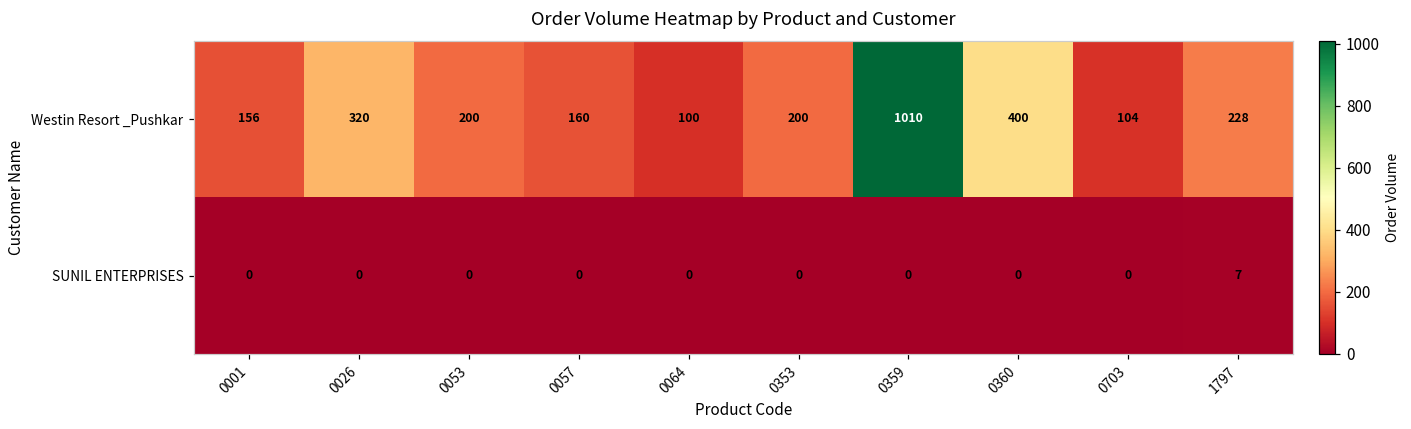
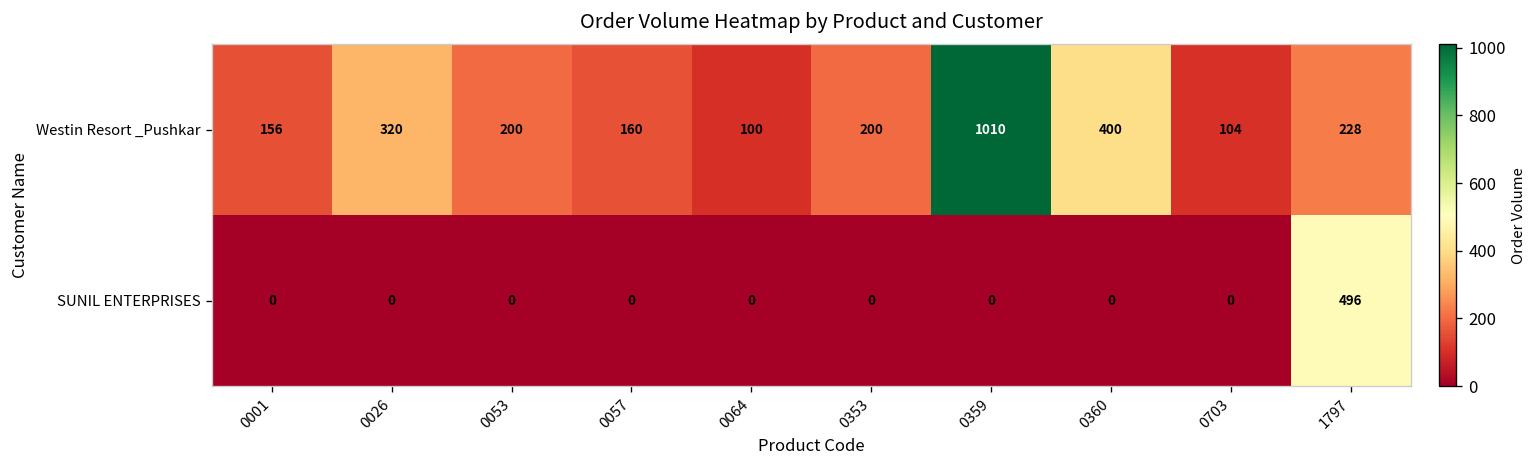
  {
    "Westin Resort _Pushkar": {
      "0001": 156,
      "0026": 320,
      "0053": 200,
      "0057": 160,
      "0064": 100,
      "0353": 200,
      "0359": 1010,
      "0360": 400,
      "0703": 104,
      "1797": 228
    },
    "SUNIL ENTERPRISES": {
      "0001": 0,
      "0026": 0,
      "0053": 0,
      "0057": 0,
      "0064": 0,
      "0353": 0,
      "0359": 0,
      "0360": 0,
      "0703": 0,
-     "1797": 7
+     "1797": 496
    }
  }
